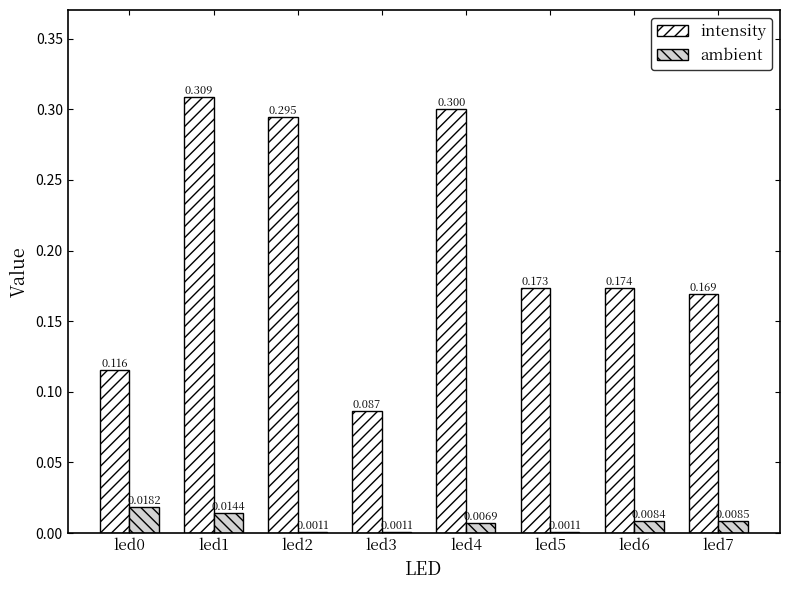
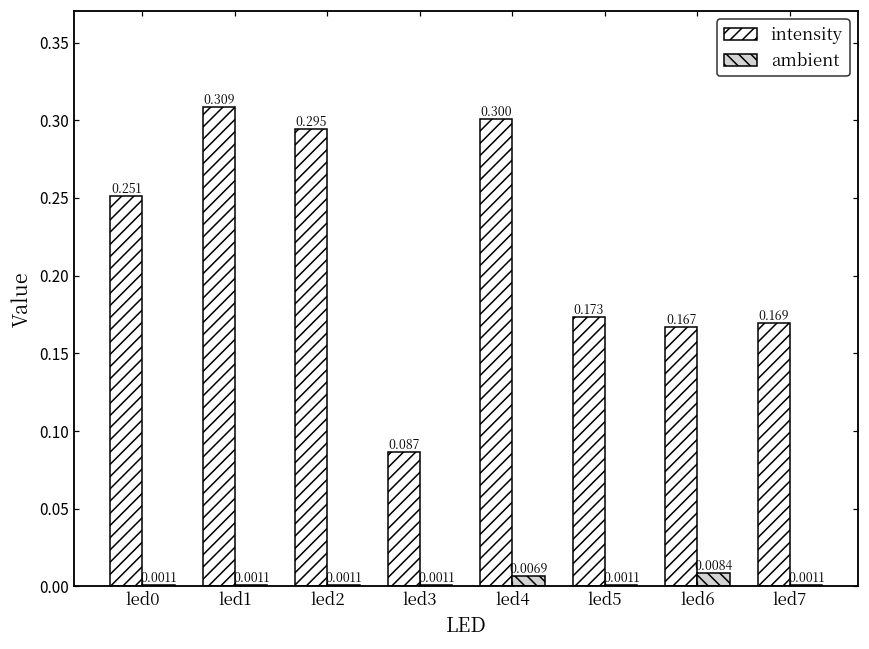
  {
    "intensity": {
-     "led0": 0.116,
+     "led0": 0.251,
      "led1": 0.309,
      "led2": 0.295,
      "led3": 0.087,
      "led4": 0.300,
      "led5": 0.173,
-     "led6": 0.174,
+     "led6": 0.167,
      "led7": 0.169
    },
    "ambient": {
-     "led0": 0.0182,
-     "led1": 0.0144,
+     "led0": 0.0011,
+     "led1": 0.0011,
      "led2": 0.0011,
      "led3": 0.0011,
      "led4": 0.0069,
      "led5": 0.0011,
      "led6": 0.0084,
-     "led7": 0.0085
+     "led7": 0.0011
    }
  }
